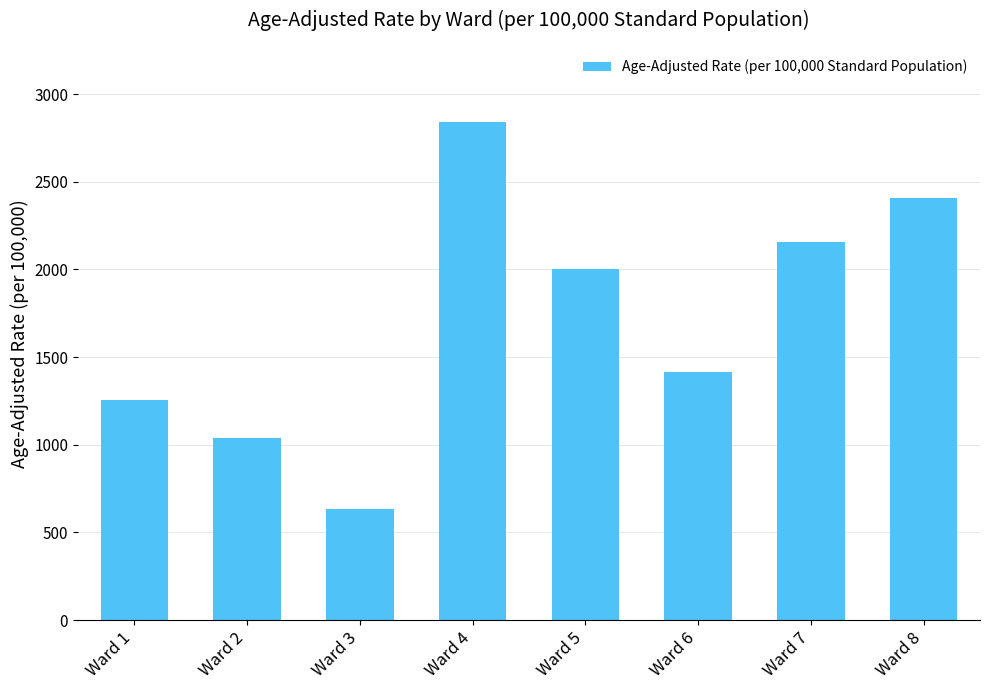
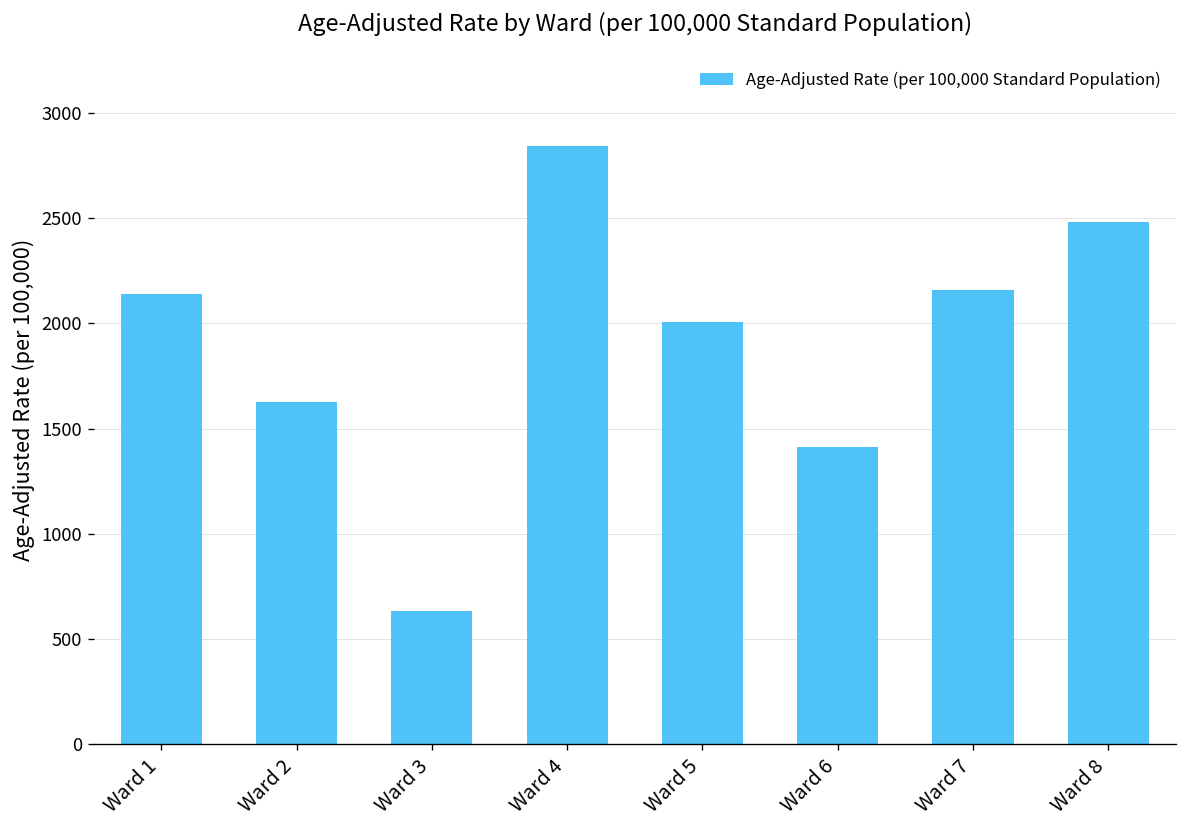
  {
-   "Ward 1": 1250,
-   "Ward 2": 1040,
+   "Ward 1": 2140,
+   "Ward 2": 1620,
    "Ward 3": 630,
    "Ward 4": 2840,
    "Ward 5": 2000,
    "Ward 6": 1410,
    "Ward 7": 2160,
-   "Ward 8": 2410
+   "Ward 8": 2480
  }
